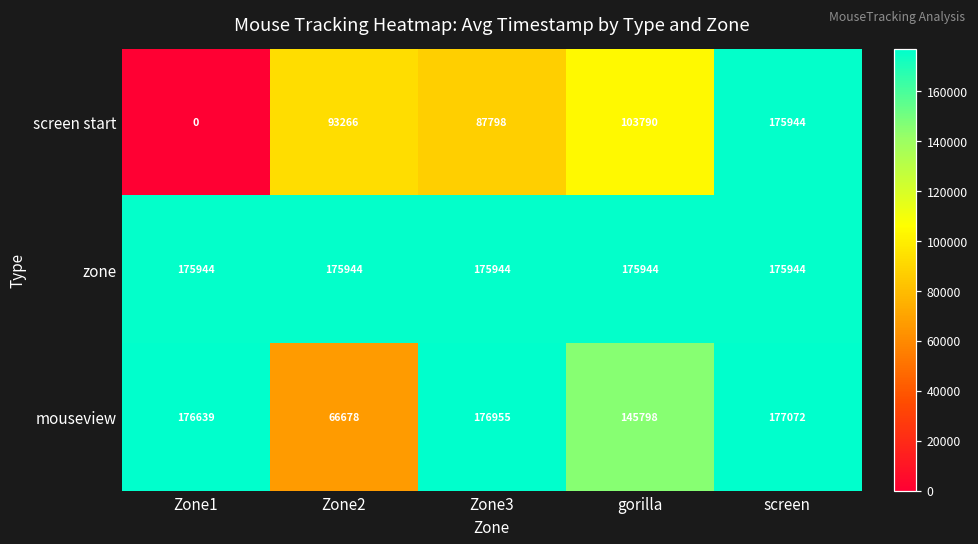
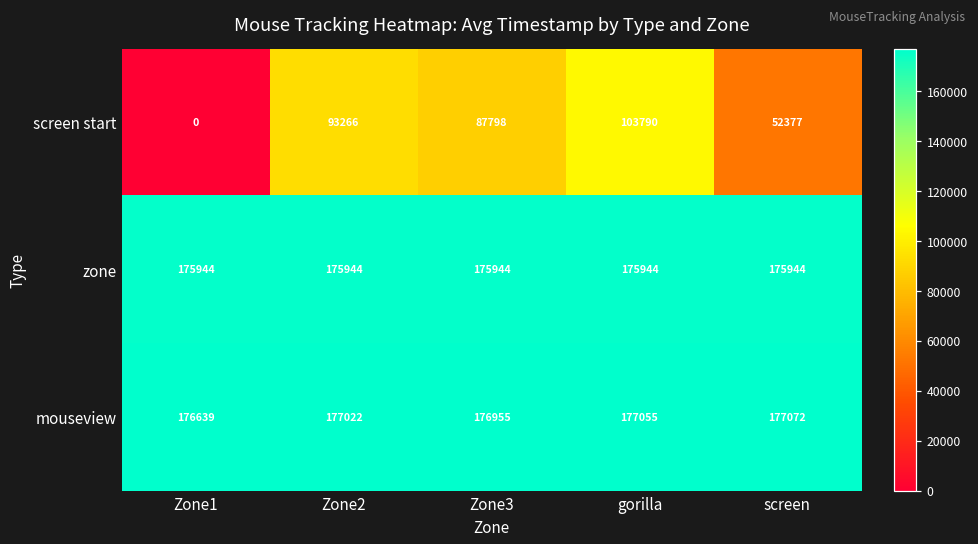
  {
    "screen start": {
-     "screen": 175944
+     "screen": 52377
    },
    "mouseview": {
-     "Zone2": 66678,
-     "gorilla": 145798
+     "Zone2": 177022,
+     "gorilla": 177055
    }
  }
